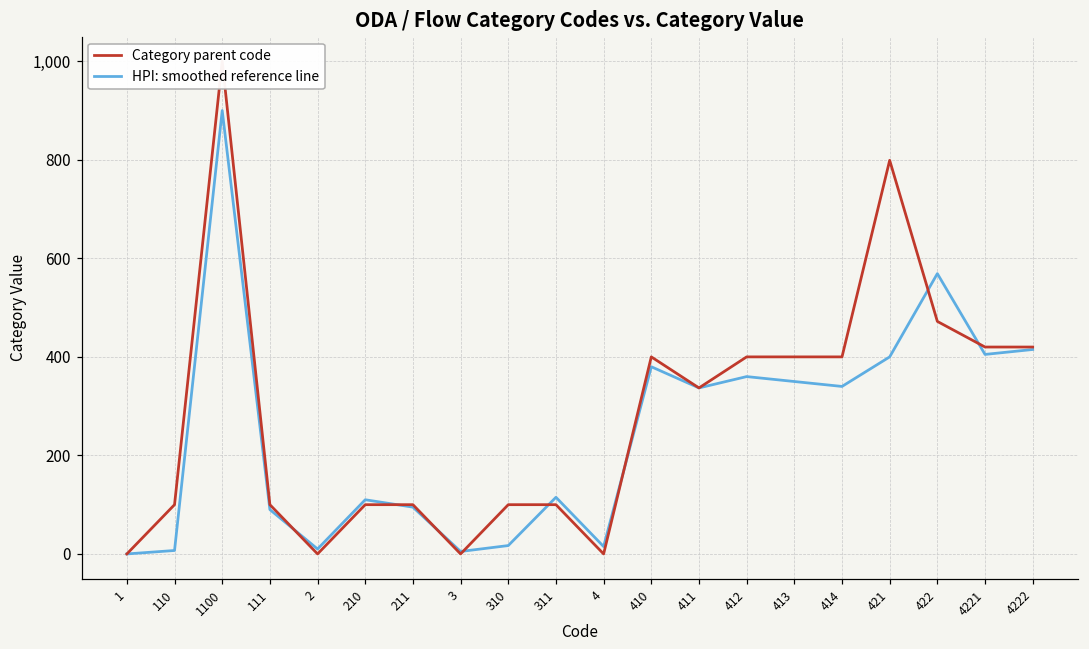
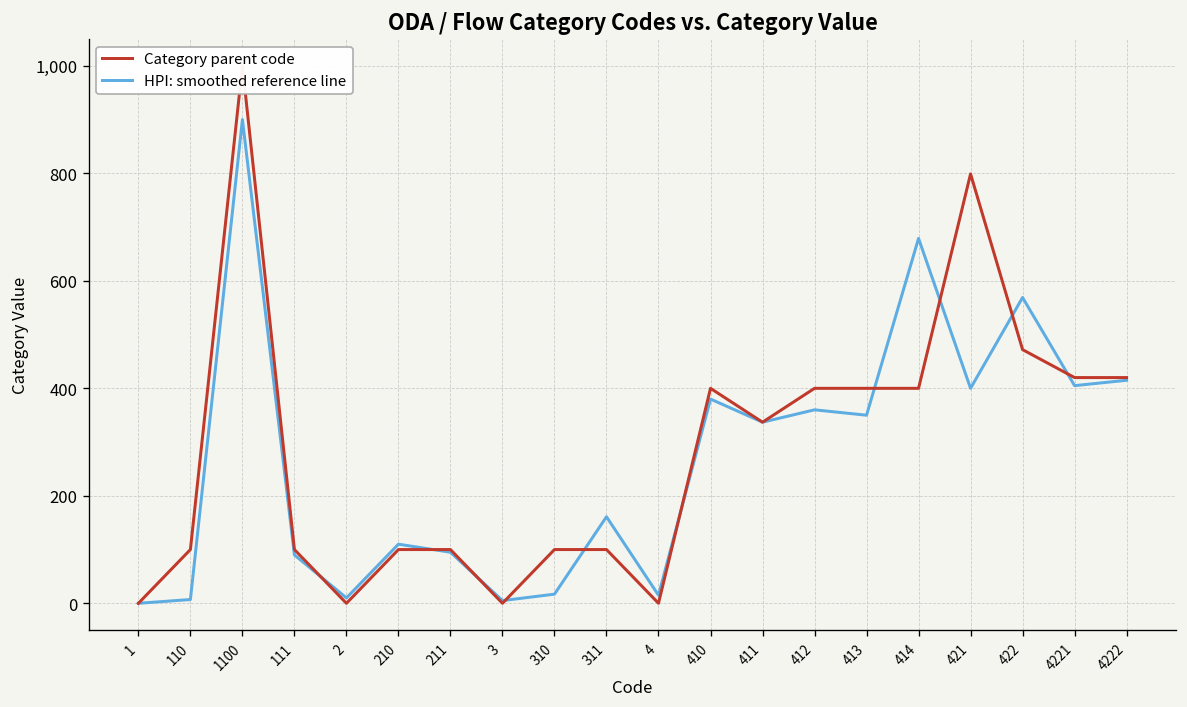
  {
    "Category parent code": {
      "110": 100,
      "111": 100,
      "2": 0,
      "210": 100,
      "310": 100,
      "311": 100,
      "4": 0,
      "410": 400,
      "412": 400,
      "413": 400,
      "414": 400,
      "421": 800,
      "422": 470,
      "4221": 420
    },
    "HPI: smoothed reference line": {
      "110": 10,
      "1100": 900,
      "111": 90,
      "2": 10,
      "210": 110,
      "310": 20,
-     "311": 120,
+     "311": 160,
      "4": 20,
      "410": 380,
      "412": 360,
      "413": 350,
-     "414": 340,
+     "414": 680,
      "421": 400,
      "422": 570,
      "4221": 410
    }
  }
